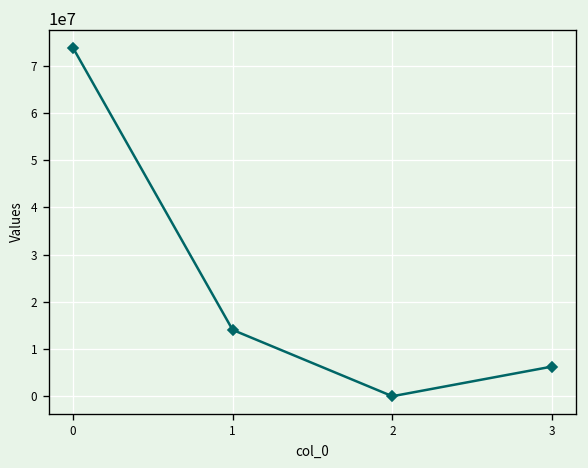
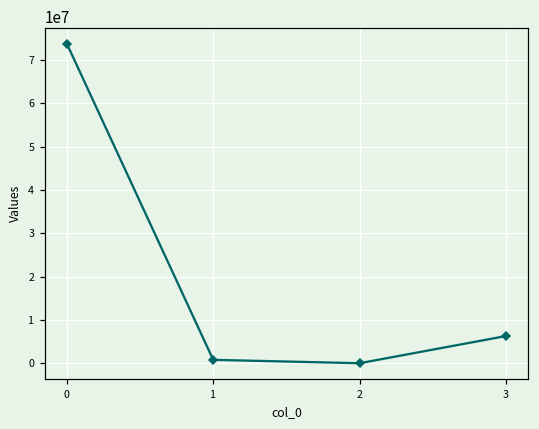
  {
    "0": 74000000,
-   "1": 14000000,
+   "1": 1000000,
    "2": 0,
    "3": 6000000
  }
